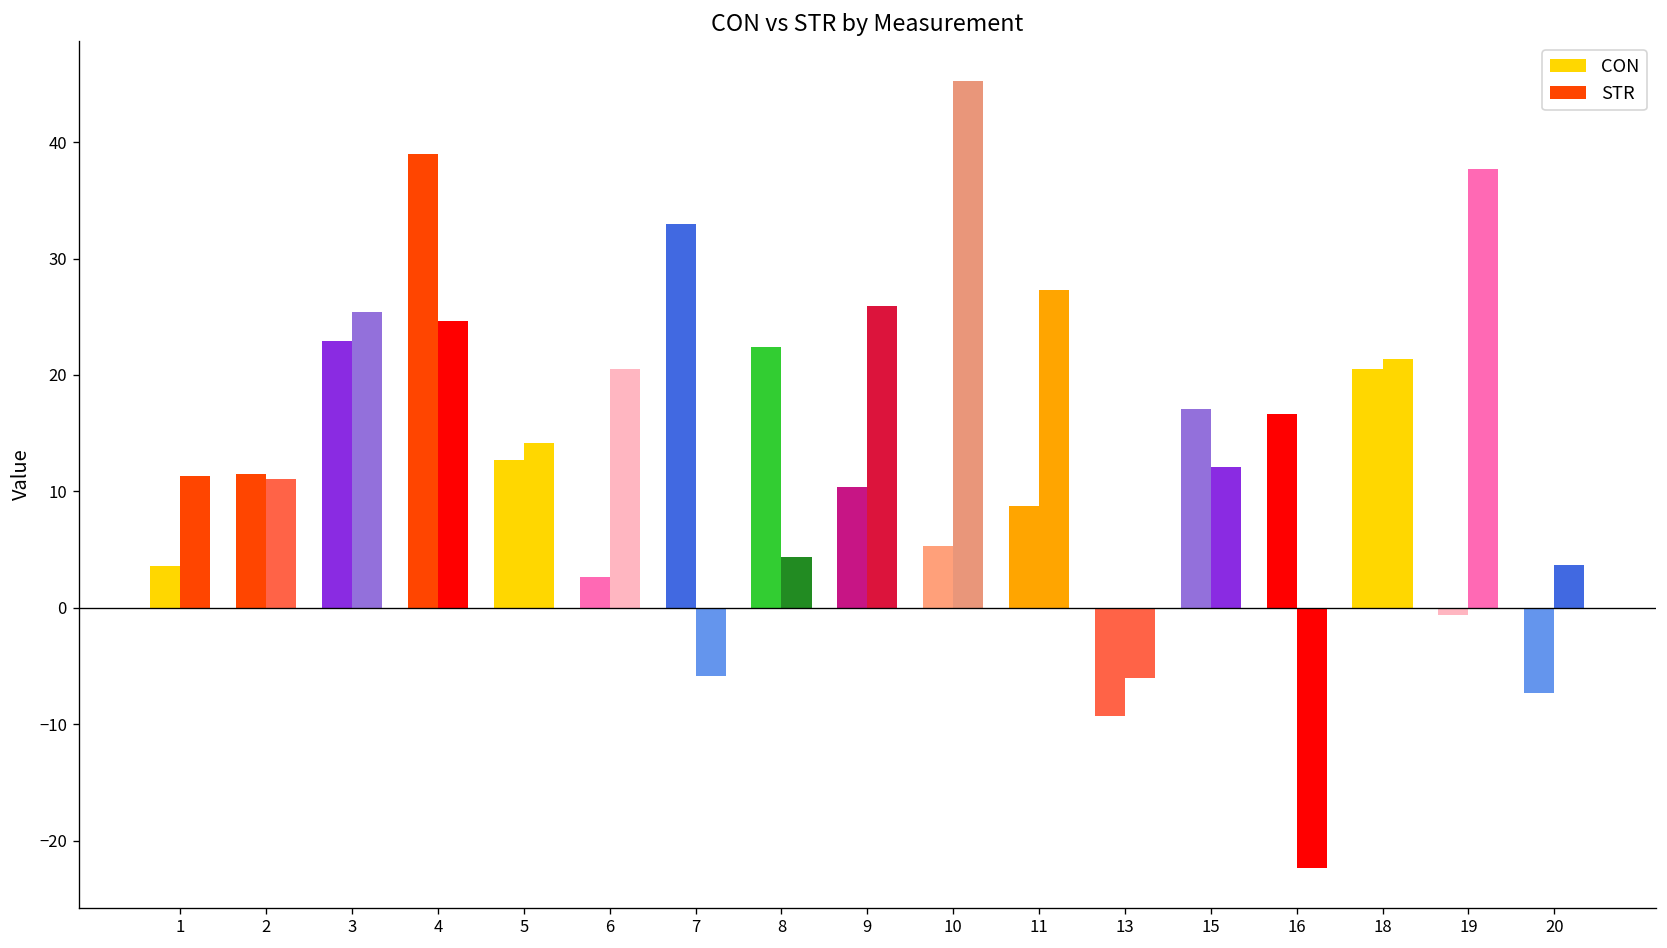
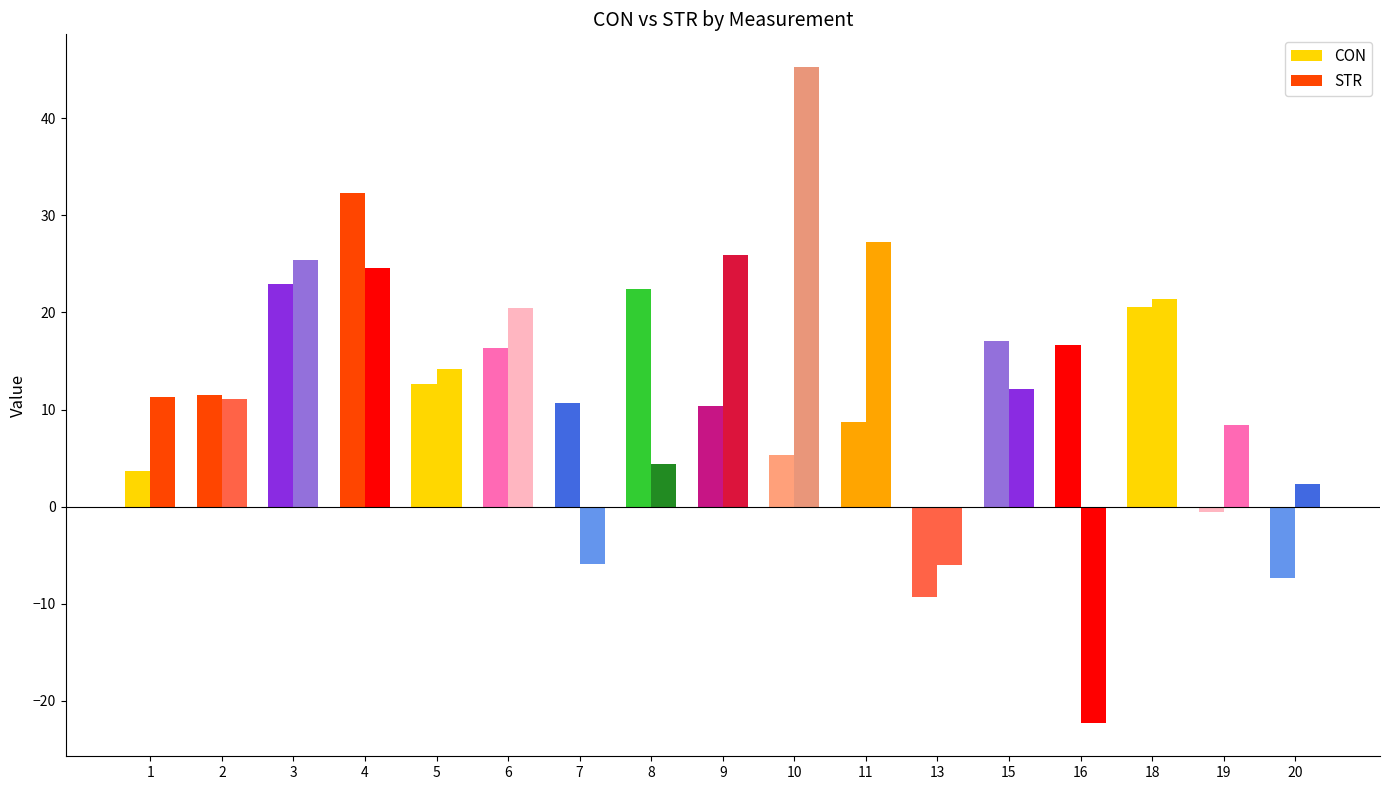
  {
    "CON": {
      "1": 4,
      "2": 11,
      "3": 23,
-     "4": 39,
+     "4": 32,
      "5": 13,
-     "6": 3,
-     "7": 33,
+     "6": 16,
+     "7": 11,
      "8": 22,
      "9": 10,
      "10": 5,
      "11": 9,
      "13": -9,
      "15": 17,
      "16": 17,
      "18": 21,
      "19": -1,
      "20": -7
    },
    "STR": {
      "1": 11,
      "2": 11,
      "3": 25,
      "4": 25,
      "5": 14,
      "6": 21,
      "7": -6,
      "8": 4,
      "9": 26,
      "10": 45,
      "11": 27,
      "13": -6,
      "15": 12,
      "16": -22,
      "18": 21,
-     "19": 38,
-     "20": 4
+     "19": 8,
+     "20": 2
    }
  }
